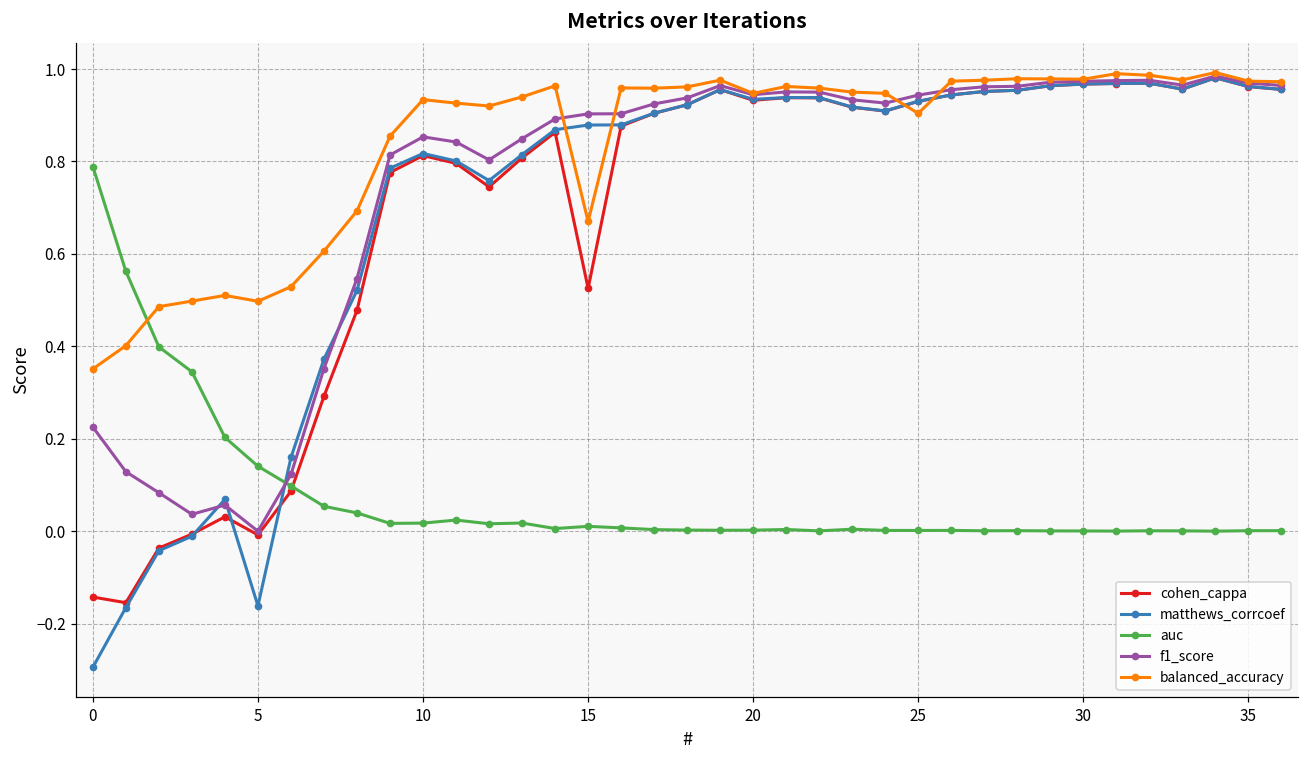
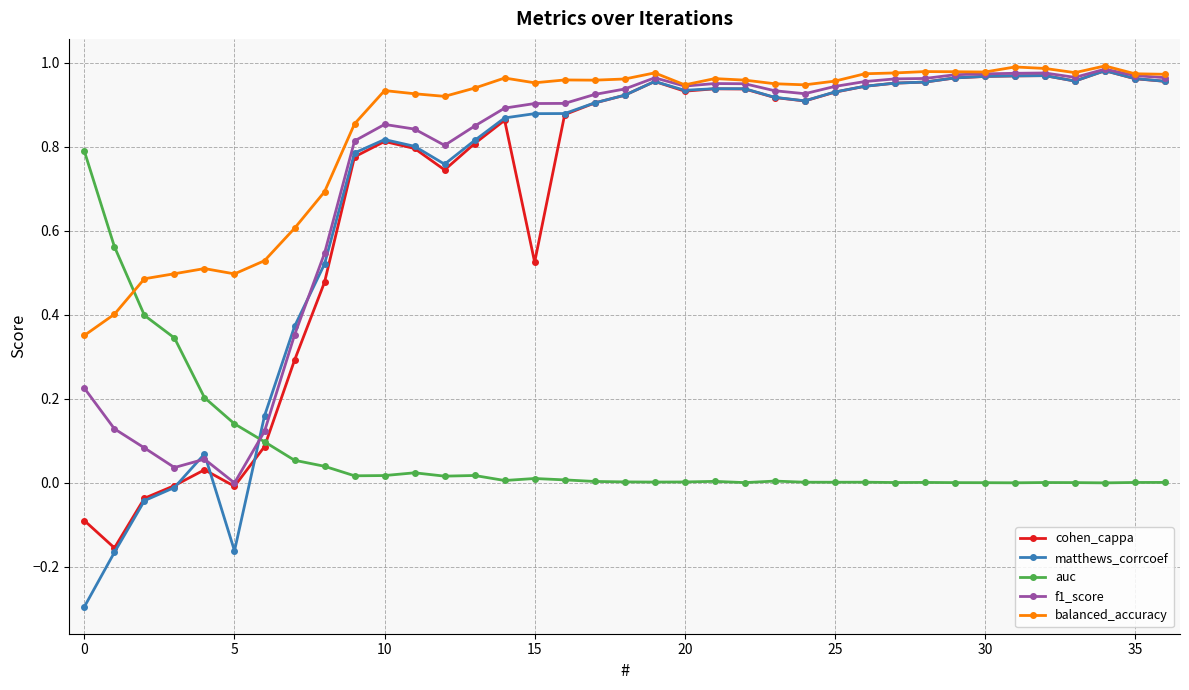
  {
    "cohen_cappa": {
-     "0": -0.14,
+     "0": -0.09,
      "5": -0.01,
      "15": 0.53
    },
    "matthews_corrcoef": {
      "0": -0.29,
      "5": -0.16,
      "15": 0.88
    },
    "auc": {
      "0": 0.79,
      "5": 0.14,
      "10": 0.02,
      "15": 0.01,
      "20": 0.00,
      "25": 0.00,
      "30": 0.00,
      "35": 0.00
    },
    "f1_score": {
      "0": 0.23,
      "5": 0.00,
      "10": 0.85,
      "15": 0.90,
      "25": 0.94
    },
    "balanced_accuracy": {
      "0": 0.35,
      "5": 0.50,
      "10": 0.93,
-     "15": 0.67,
-     "25": 0.90
+     "15": 0.95,
+     "25": 0.96
    }
  }
